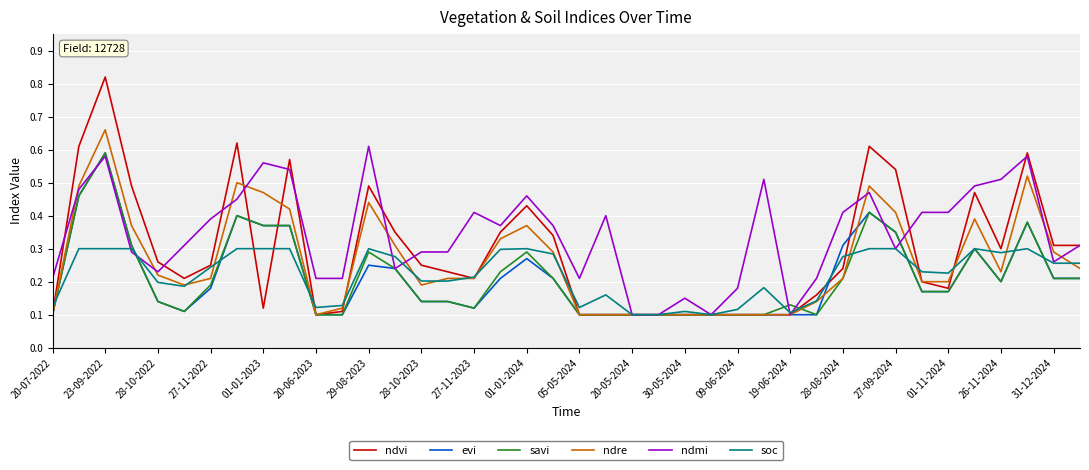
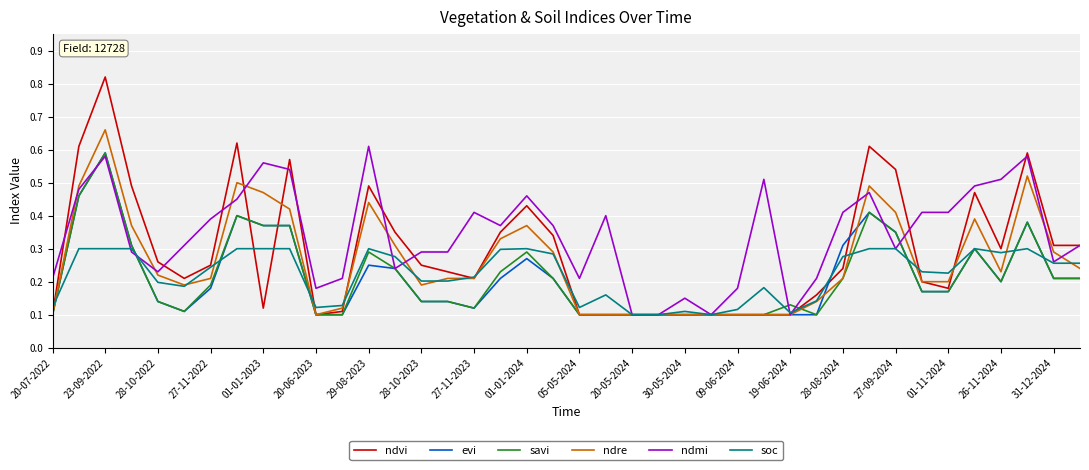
  {
    "ndvi": {
      "28-10-2022": 0.26,
      "01-01-2023": 0.12,
      "29-08-2023": 0.49,
      "28-10-2023": 0.25,
      "01-01-2024": 0.43,
      "28-08-2024": 0.24,
      "27-09-2024": 0.54,
      "01-11-2024": 0.18,
      "26-11-2024": 0.30,
      "31-12-2024": 0.31
    },
    "evi": {
      "27-11-2022": 0.18,
      "29-08-2023": 0.25,
      "01-01-2024": 0.27,
      "28-08-2024": 0.31
    },
    "savi": {
      "27-11-2022": 0.19,
      "29-08-2023": 0.29,
      "01-01-2024": 0.29,
      "19-06-2024": 0.13
    },
    "ndre": {
      "23-09-2022": 0.66,
      "28-10-2022": 0.22,
      "27-11-2022": 0.21,
      "01-01-2023": 0.47,
      "29-08-2023": 0.44,
      "28-10-2023": 0.19,
      "01-01-2024": 0.37,
      "27-09-2024": 0.41,
      "01-11-2024": 0.20,
      "26-11-2024": 0.23,
      "31-12-2024": 0.29
    },
    "ndmi": {
      "20-07-2022": 0.21,
      "23-09-2022": 0.58,
      "28-10-2022": 0.23,
      "27-11-2022": 0.39,
      "01-01-2023": 0.56,
-     "20-06-2023": 0.21,
+     "20-06-2023": 0.18,
      "29-08-2023": 0.61,
      "28-10-2023": 0.29,
      "27-11-2023": 0.41,
      "01-01-2024": 0.46,
      "05-05-2024": 0.21,
      "30-05-2024": 0.15,
      "09-06-2024": 0.18,
      "28-08-2024": 0.41,
      "01-11-2024": 0.41,
      "26-11-2024": 0.51
    },
    "soc": {
      "20-07-2022": 0.12,
      "23-09-2022": 0.30,
      "28-10-2022": 0.20,
      "01-01-2023": 0.30,
      "20-06-2023": 0.12,
      "29-08-2023": 0.30,
      "28-10-2023": 0.20,
      "01-01-2024": 0.30,
      "05-05-2024": 0.12,
      "30-05-2024": 0.11,
      "09-06-2024": 0.12,
      "28-08-2024": 0.28,
      "01-11-2024": 0.23,
      "26-11-2024": 0.29
    }
  }
